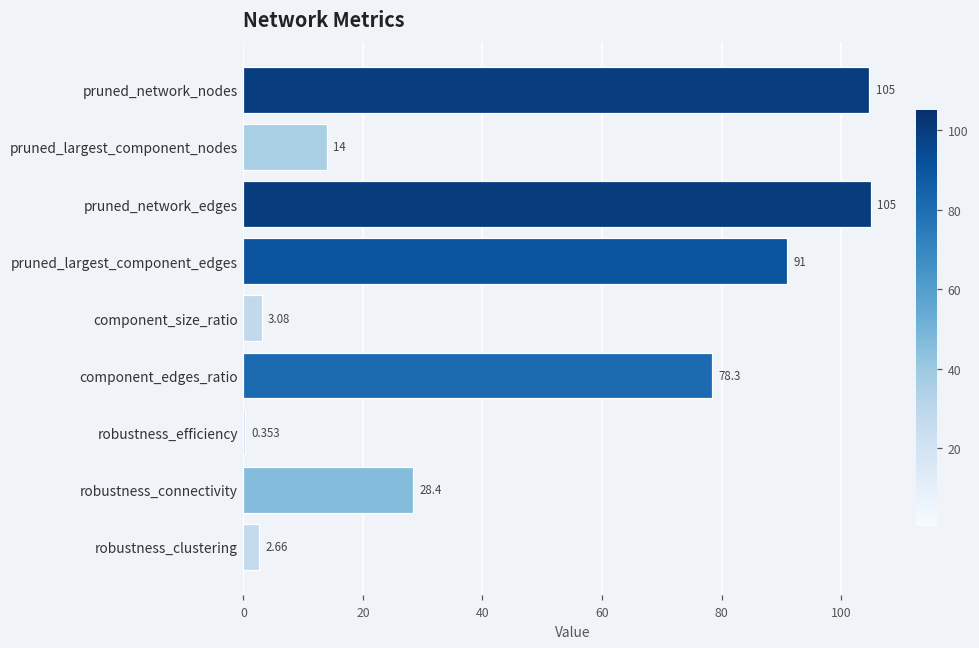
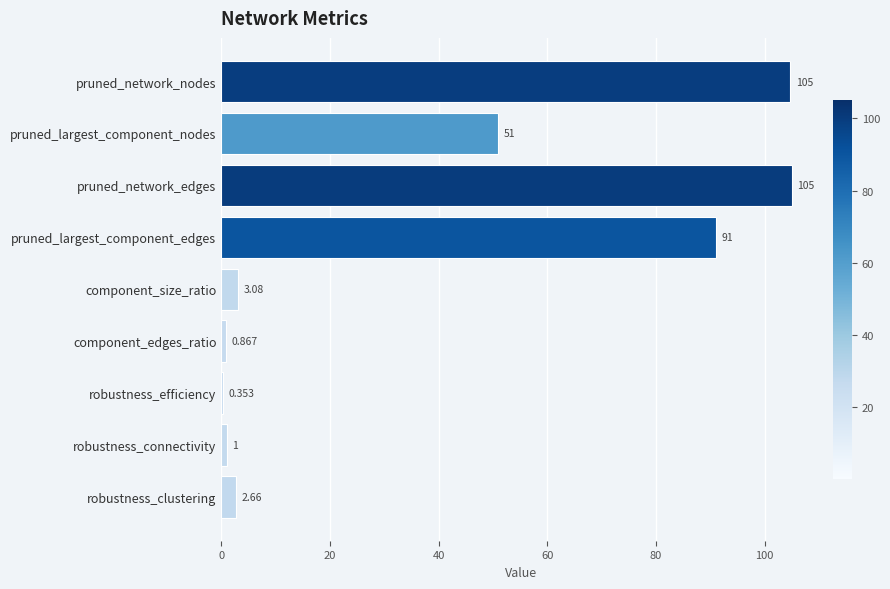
  {
    "pruned_network_nodes": 105,
-   "pruned_largest_component_nodes": 14,
+   "pruned_largest_component_nodes": 51,
    "pruned_network_edges": 105,
    "pruned_largest_component_edges": 91,
    "component_size_ratio": 3.08,
-   "component_edges_ratio": 78.3,
+   "component_edges_ratio": 0.867,
    "robustness_efficiency": 0.353,
-   "robustness_connectivity": 28.4,
+   "robustness_connectivity": 1,
    "robustness_clustering": 2.66
  }
